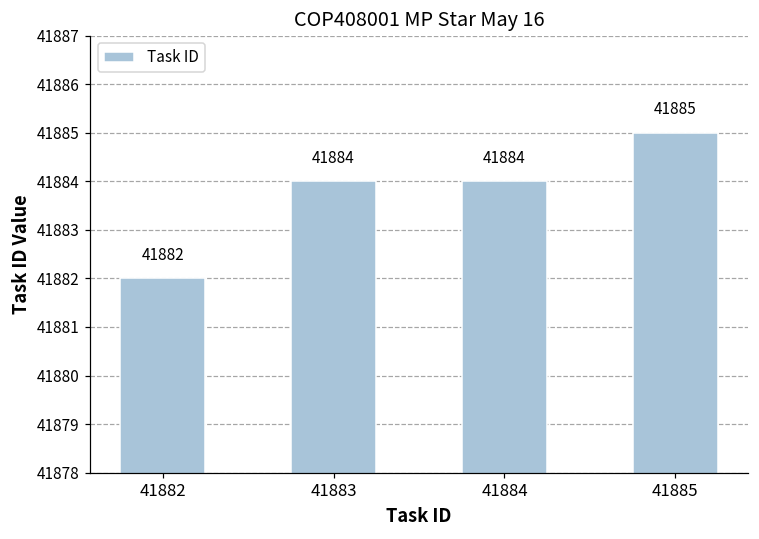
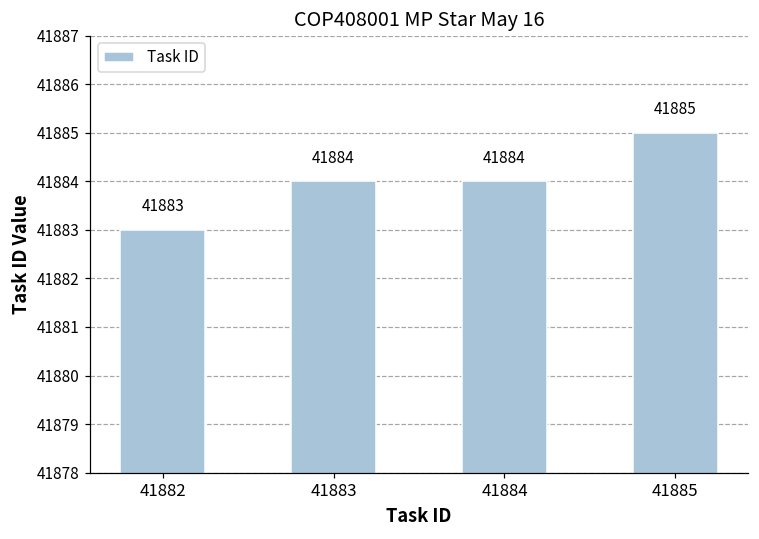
  {
-   "41882": 41882,
+   "41882": 41883,
    "41883": 41884,
    "41884": 41884,
    "41885": 41885
  }
